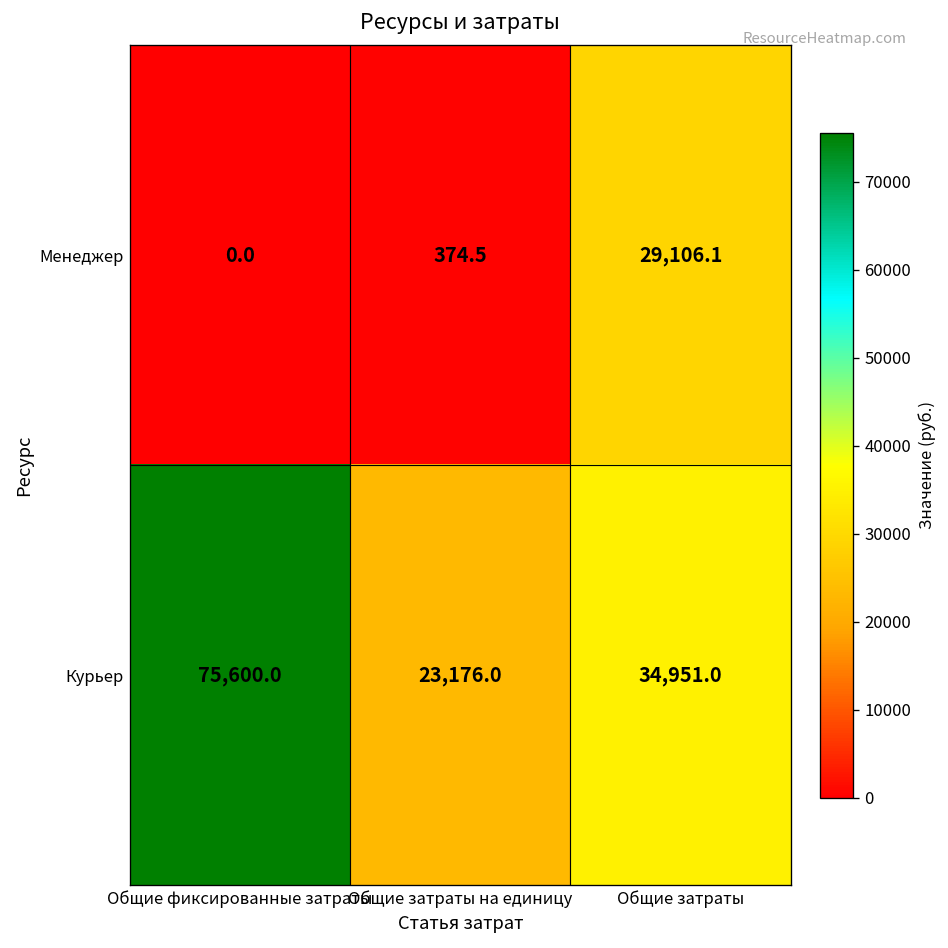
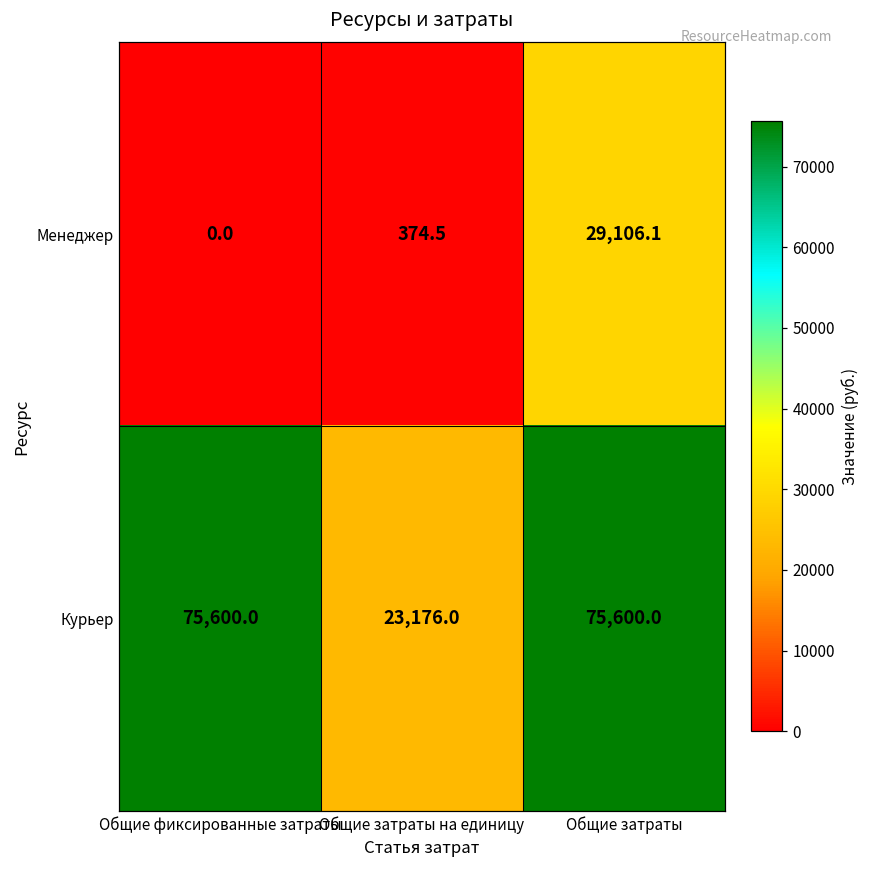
  {
    "Менеджер": {
      "Общие фиксированные затраты": "0.0",
      "Общие затраты на единицу": "374.5",
      "Общие затраты": "29,106.1"
    },
    "Курьер": {
      "Общие фиксированные затраты": "75,600.0",
      "Общие затраты на единицу": "23,176.0",
-     "Общие затраты": "34,951.0"
+     "Общие затраты": "75,600.0"
    }
  }
